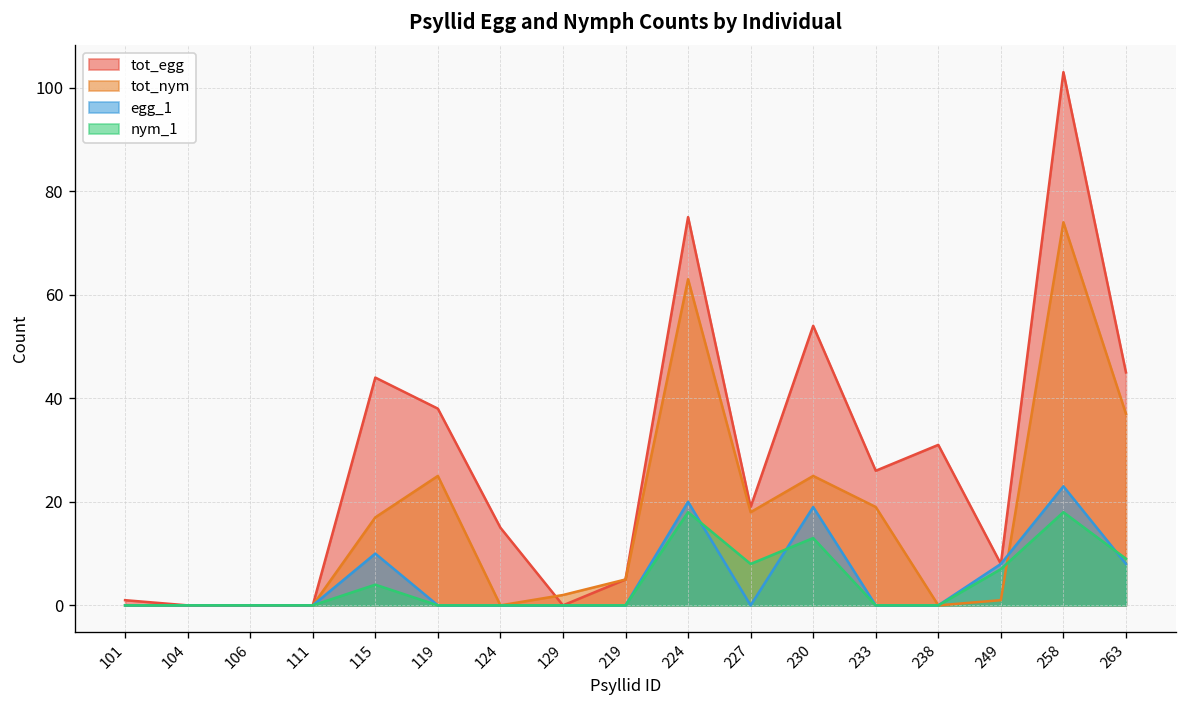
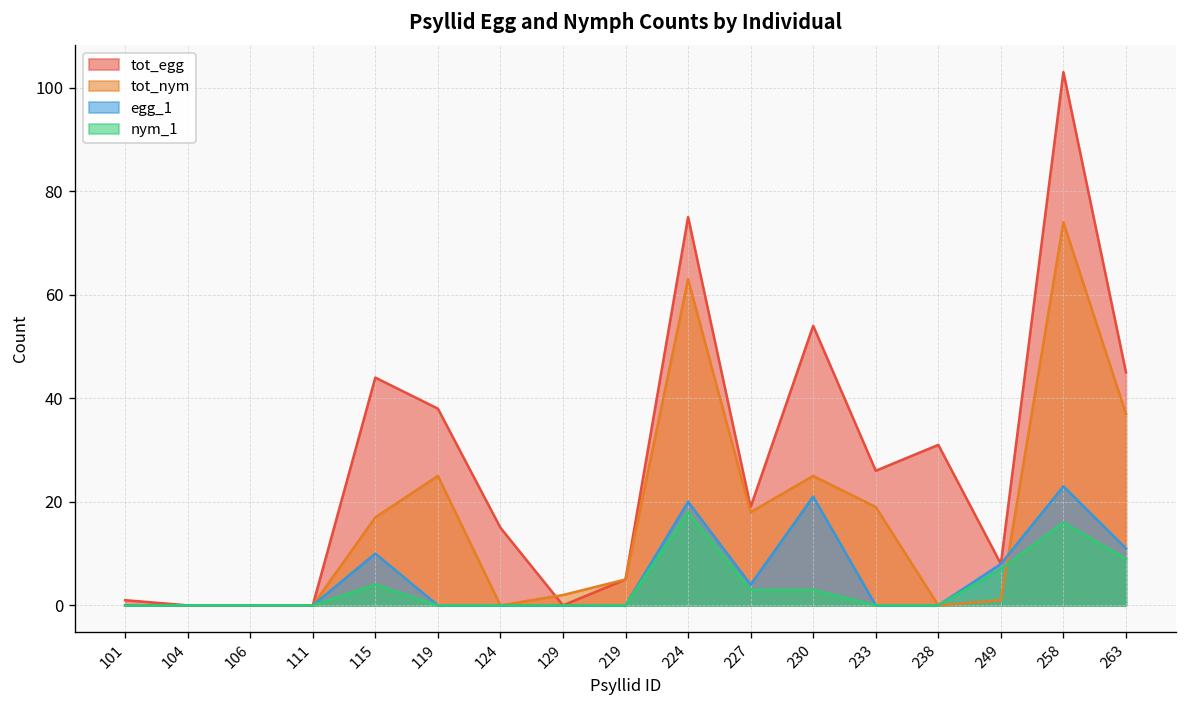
  {
    "egg_1": {
      "115": 10,
      "224": 20,
-     "227": 0,
-     "230": 19,
+     "227": 4,
+     "230": 21,
      "258": 23,
-     "263": 8
+     "263": 11
    },
    "nym_1": {
      "115": 4,
      "224": 18,
-     "227": 8,
-     "230": 13,
+     "227": 3,
+     "230": 3,
      "249": 7,
-     "258": 18,
+     "258": 16,
      "263": 9
    }
  }
